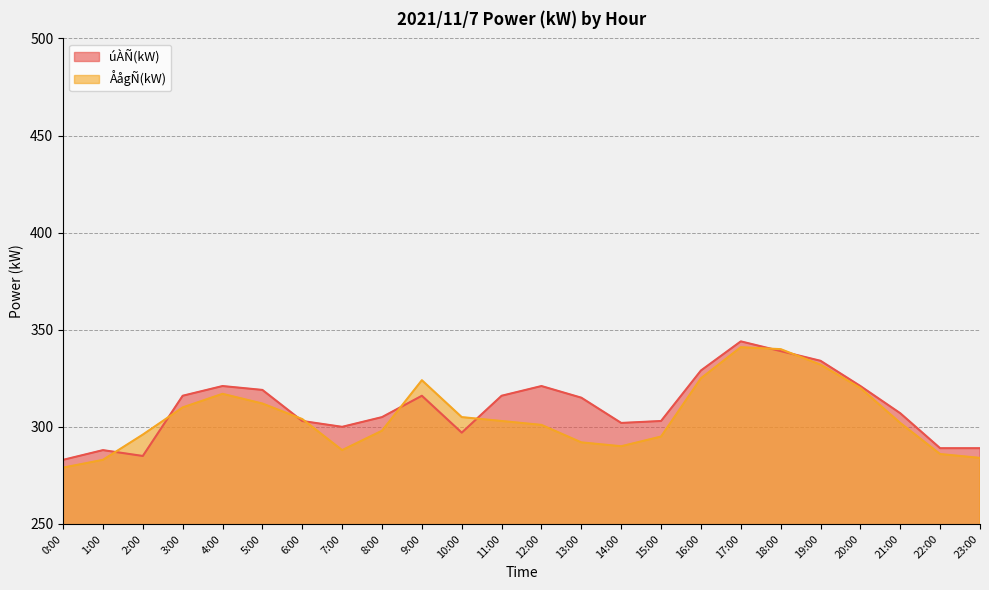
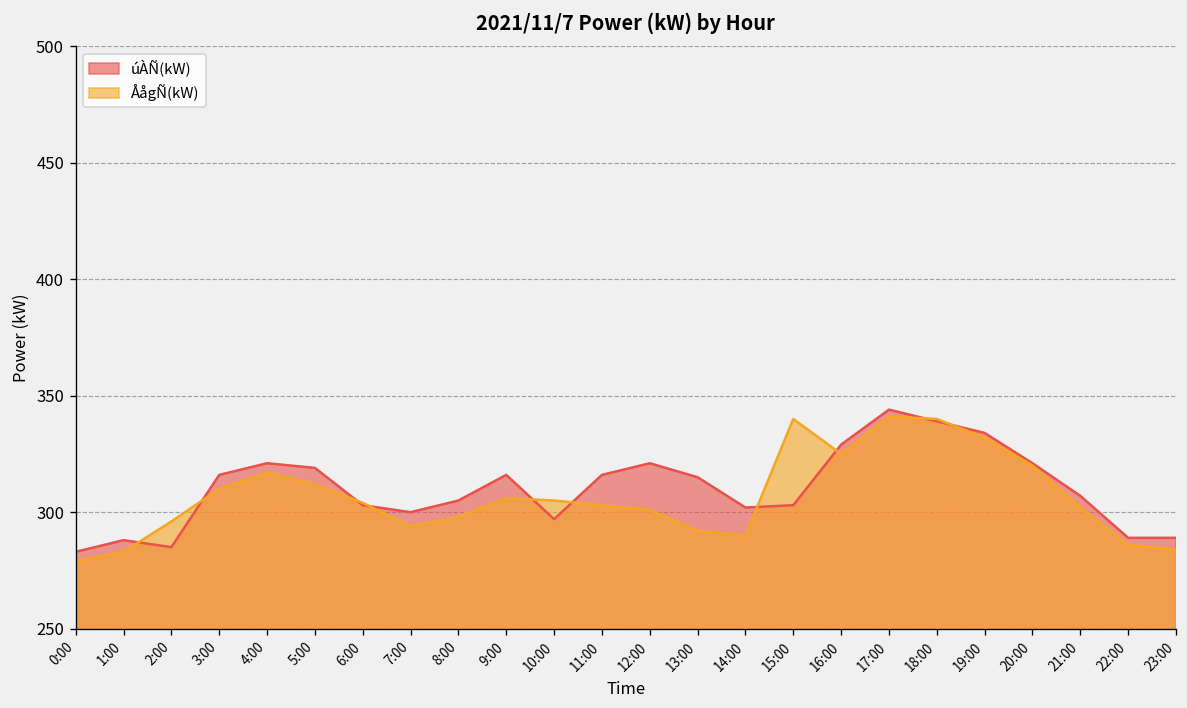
  {
    "úÀÑ(kW)": {
      "0:00": 283,
      "1:00": 288,
      "2:00": 285,
      "3:00": 316,
      "4:00": 321,
      "5:00": 319,
      "7:00": 300,
      "8:00": 305,
      "9:00": 316,
      "10:00": 297,
      "11:00": 316,
      "12:00": 321,
      "13:00": 315,
      "14:00": 302,
      "15:00": 303,
      "16:00": 329,
      "17:00": 344,
      "19:00": 334,
      "21:00": 307,
      "22:00": 289,
      "23:00": 289
    },
    "ÅågÑ(kW)": {
      "0:00": 279,
      "1:00": 283,
      "2:00": 296,
      "3:00": 310,
      "4:00": 317,
      "5:00": 312,
-     "7:00": 288,
+     "7:00": 294,
      "8:00": 298,
-     "9:00": 324,
+     "9:00": 306,
      "10:00": 305,
      "11:00": 303,
      "12:00": 301,
      "13:00": 292,
      "14:00": 290,
-     "15:00": 295,
+     "15:00": 340,
      "16:00": 325,
      "17:00": 341,
      "19:00": 332,
      "21:00": 302,
      "22:00": 286,
      "23:00": 284
    }
  }
